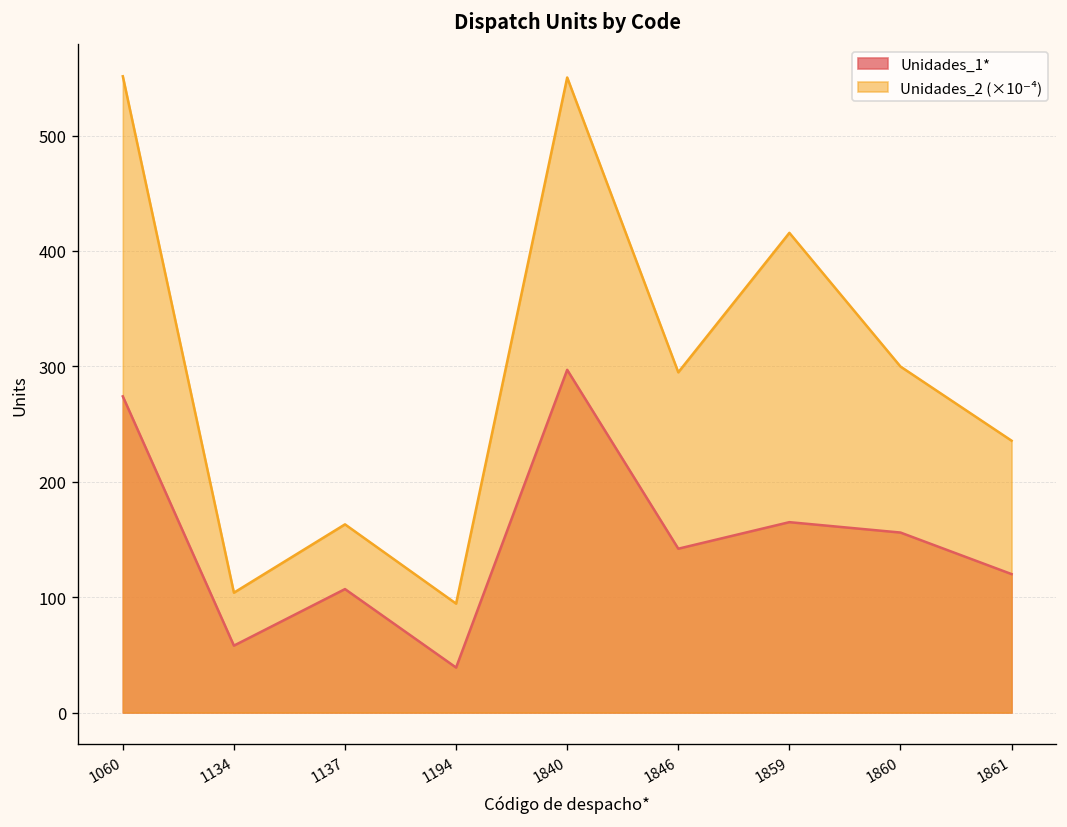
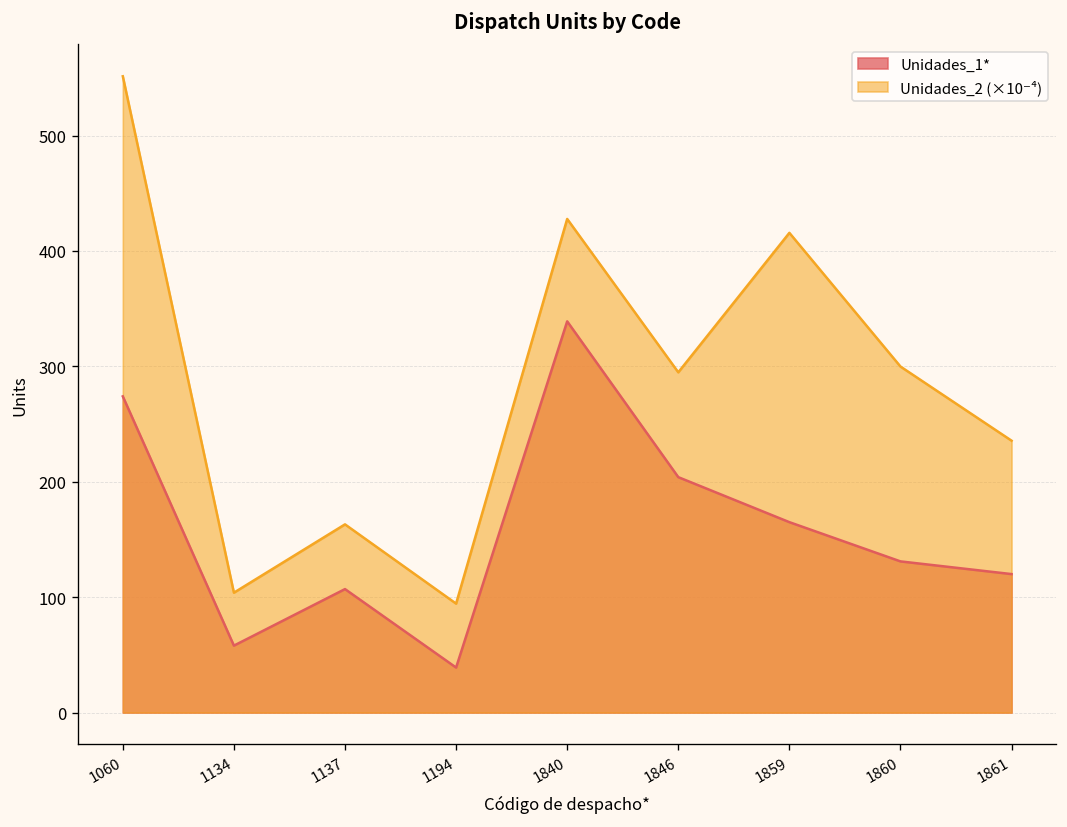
  {
    "Unidades_1*": {
      "1060": 270,
      "1134": 60,
      "1137": 110,
      "1194": 40,
-     "1840": 300,
-     "1846": 140,
+     "1840": 340,
+     "1846": 200,
      "1859": 170,
-     "1860": 160,
+     "1860": 130,
      "1861": 120
    },
    "Unidades_2 (×10⁻⁴)": {
      "1060": 550,
      "1134": 100,
      "1137": 160,
      "1194": 90,
-     "1840": 550,
+     "1840": 430,
      "1846": 290,
      "1859": 420,
      "1860": 300,
      "1861": 240
    }
  }
